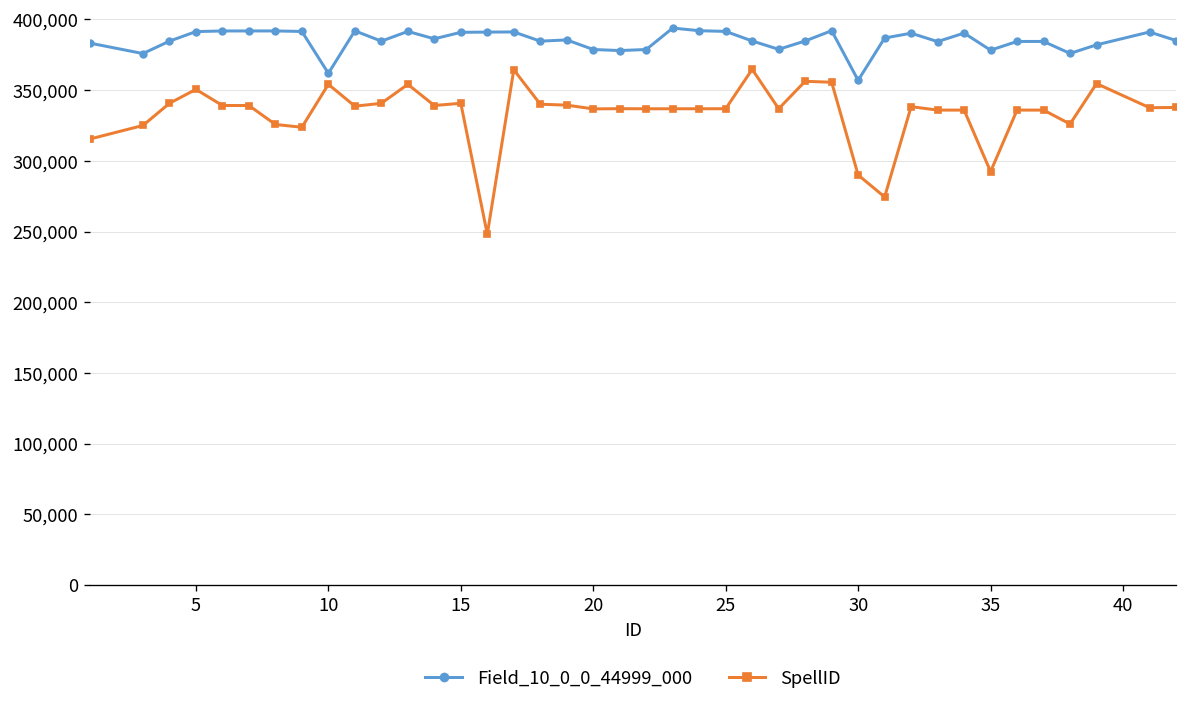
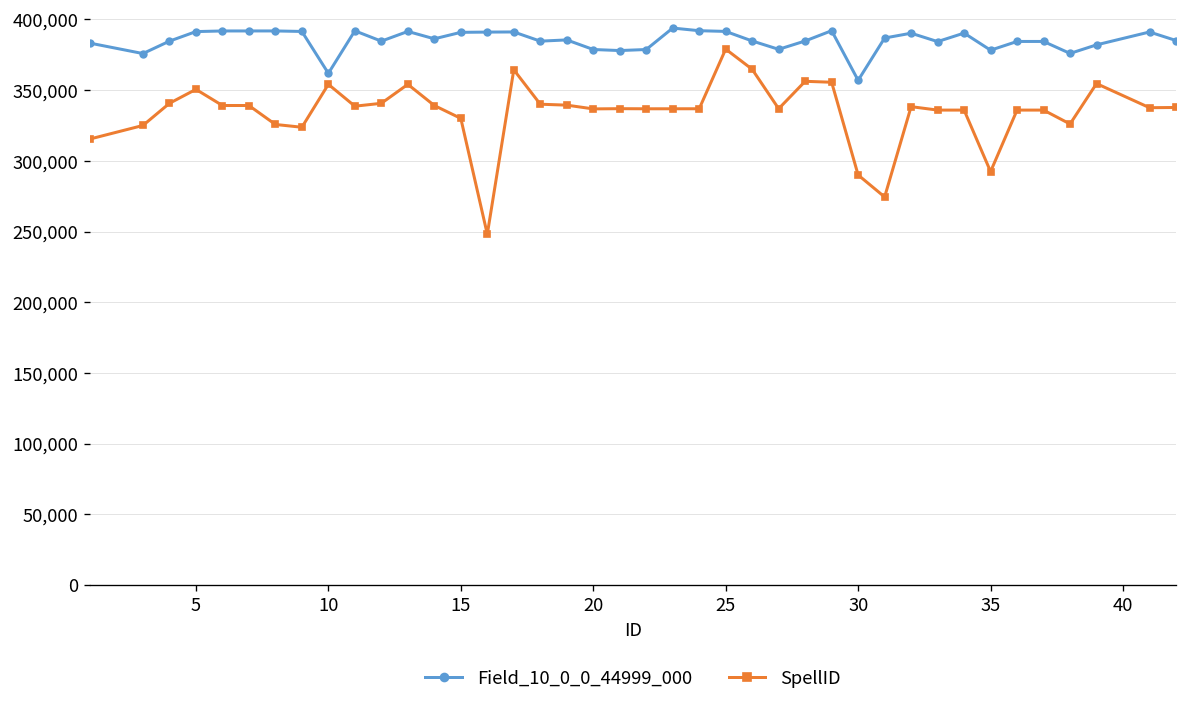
  {
    "Field_10_0_0_44999_000": {
      "5": "391,000",
      "10": "362,000",
      "15": "391,000",
      "20": "379,000",
      "25": "392,000",
      "30": "357,000",
      "35": "378,000"
    },
    "SpellID": {
      "5": "351,000",
      "10": "354,000",
-     "15": "341,000",
+     "15": "330,000",
      "20": "337,000",
-     "25": "337,000",
+     "25": "379,000",
      "30": "290,000",
      "35": "292,000"
    }
  }
